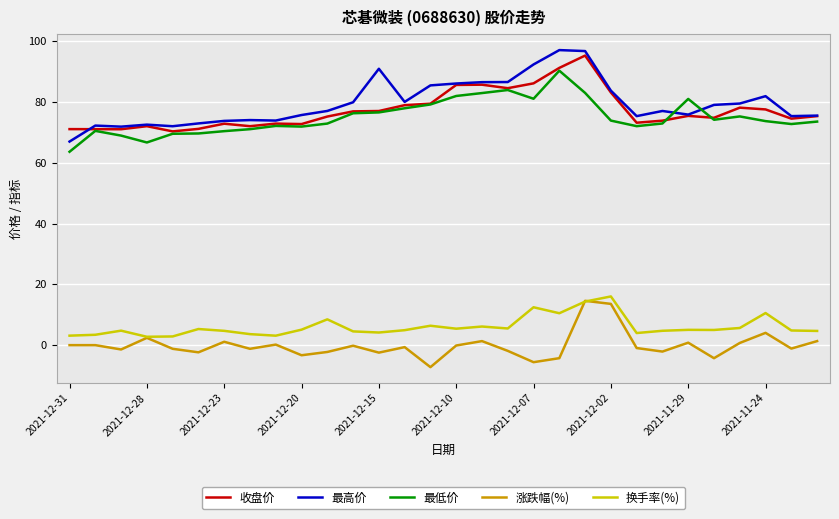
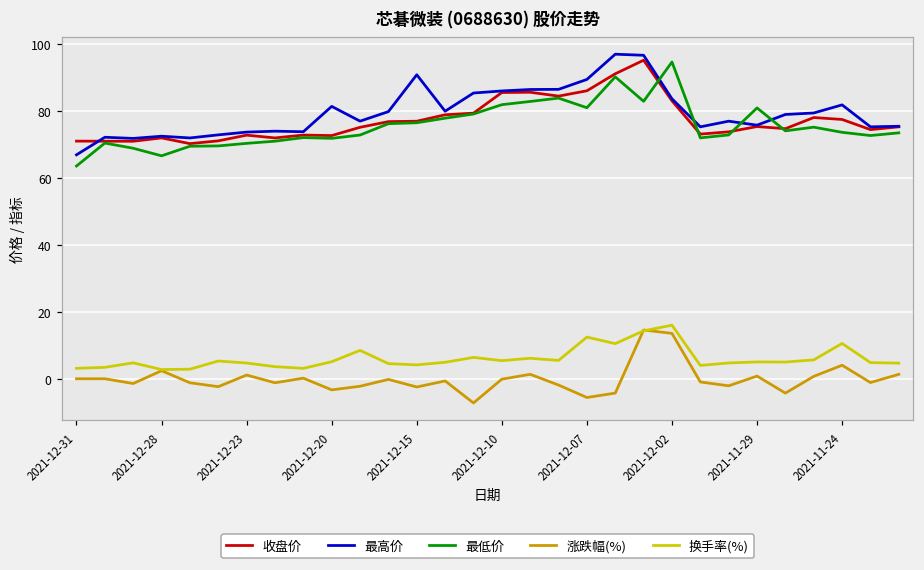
  {
    "收盘价": {
      "2021-12-31": 71,
      "2021-12-23": 73,
      "2021-12-20": 73,
      "2021-12-07": 86,
      "2021-11-24": 78
    },
    "最高价": {
      "2021-12-31": 67,
      "2021-12-23": 74,
-     "2021-12-20": 76,
+     "2021-12-20": 81,
      "2021-12-15": 91,
-     "2021-12-07": 92,
+     "2021-12-07": 89,
      "2021-11-24": 82
    },
    "最低价": {
      "2021-12-31": 64,
      "2021-12-28": 67,
      "2021-12-23": 70,
      "2021-12-20": 72,
      "2021-12-10": 82,
      "2021-12-07": 81,
-     "2021-12-02": 74,
+     "2021-12-02": 95,
      "2021-11-29": 81,
      "2021-11-24": 74
    }
  }
